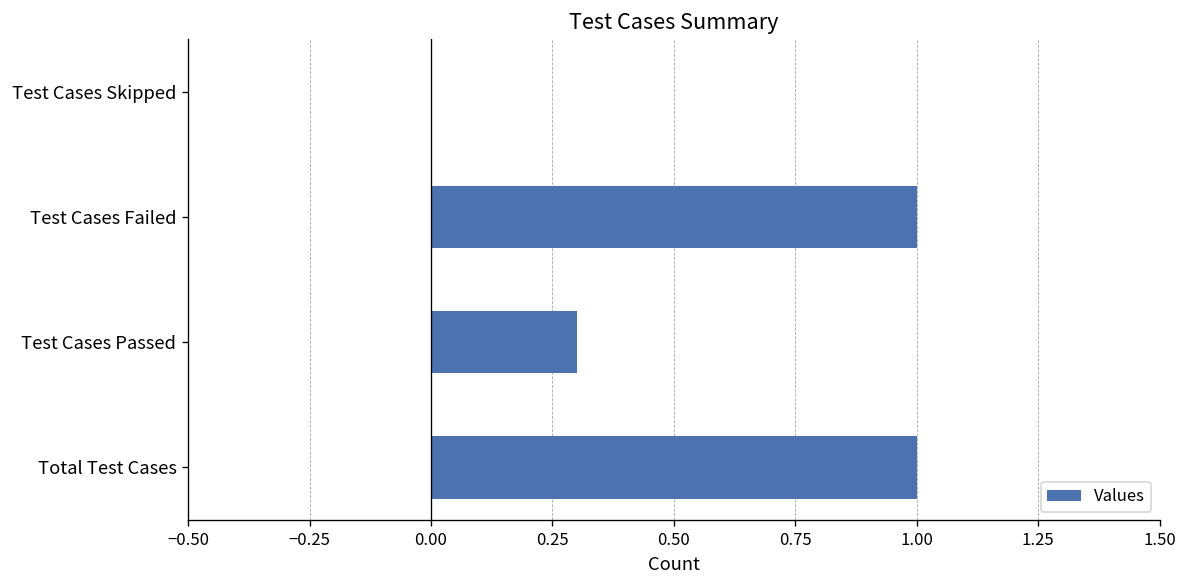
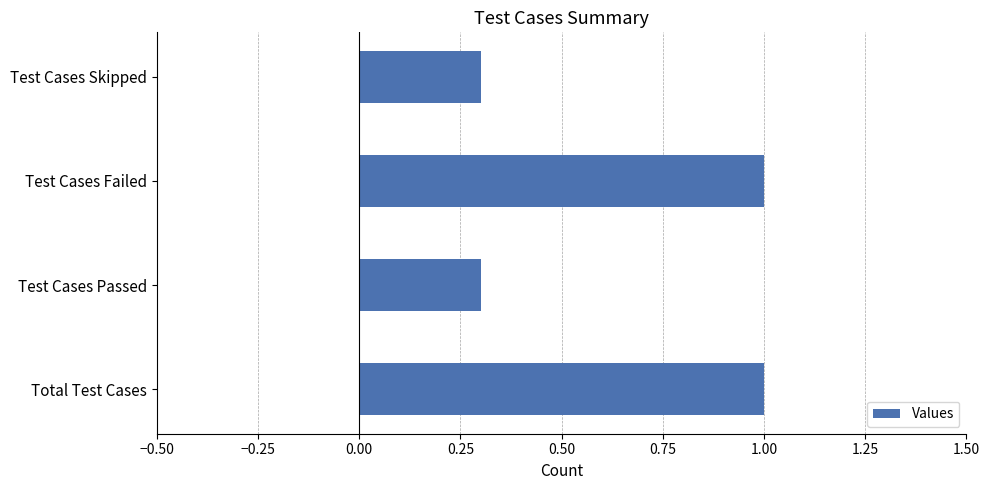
  {
-   "Test Cases Skipped": 0.0,
+   "Test Cases Skipped": 0.3,
    "Test Cases Failed": 1.0,
    "Test Cases Passed": 0.3,
    "Total Test Cases": 1.0
  }
